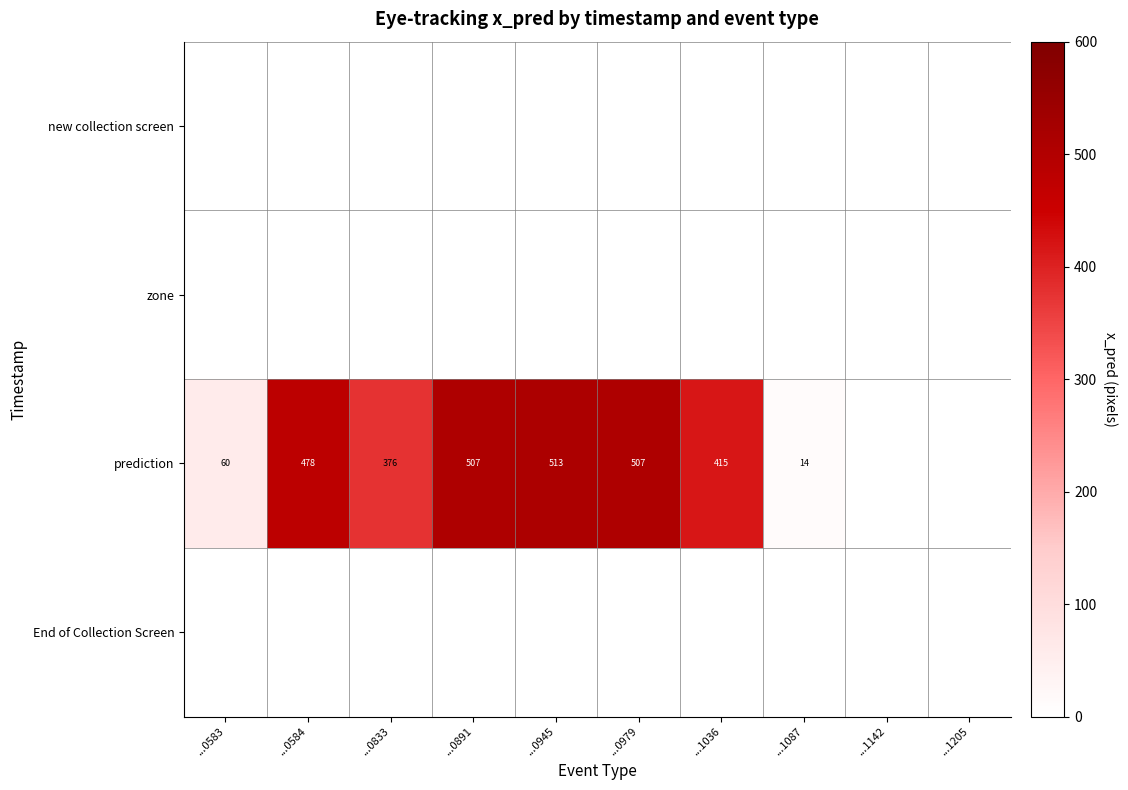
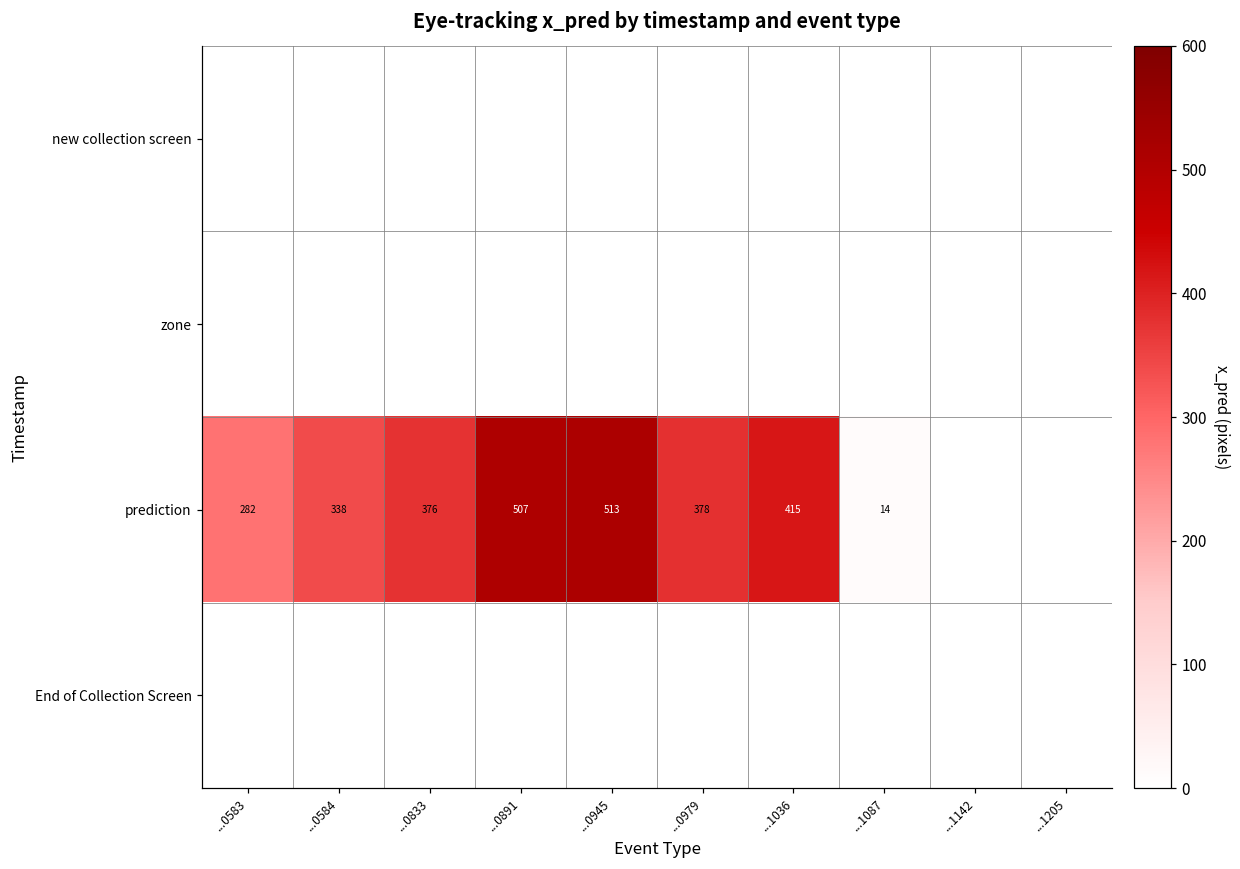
  {
    "prediction": {
-     "...0583": 60,
-     "...0584": 478,
+     "...0583": 282,
+     "...0584": 338,
      "...0833": 376,
      "...0891": 507,
      "...0945": 513,
-     "...0979": 507,
+     "...0979": 378,
      "...1036": 415,
      "...1087": 14
    }
  }
